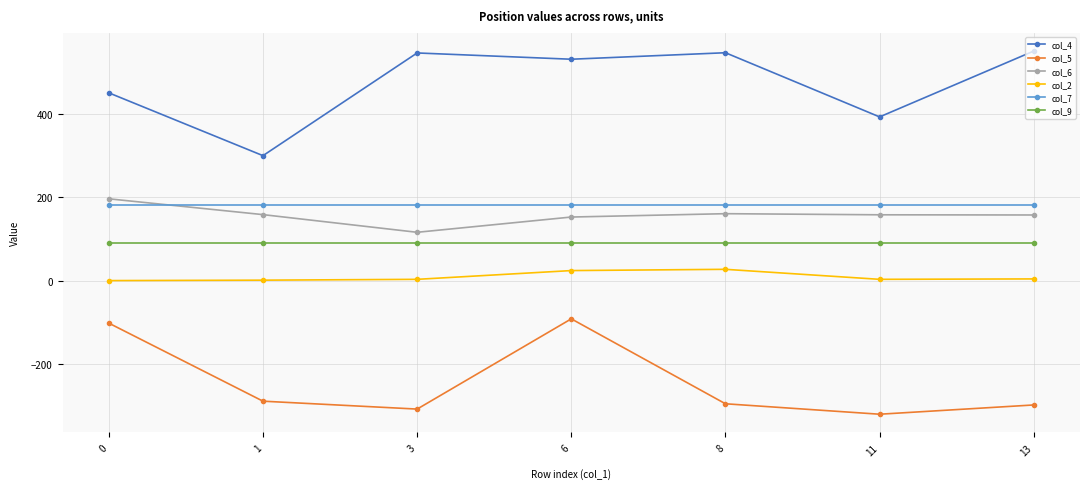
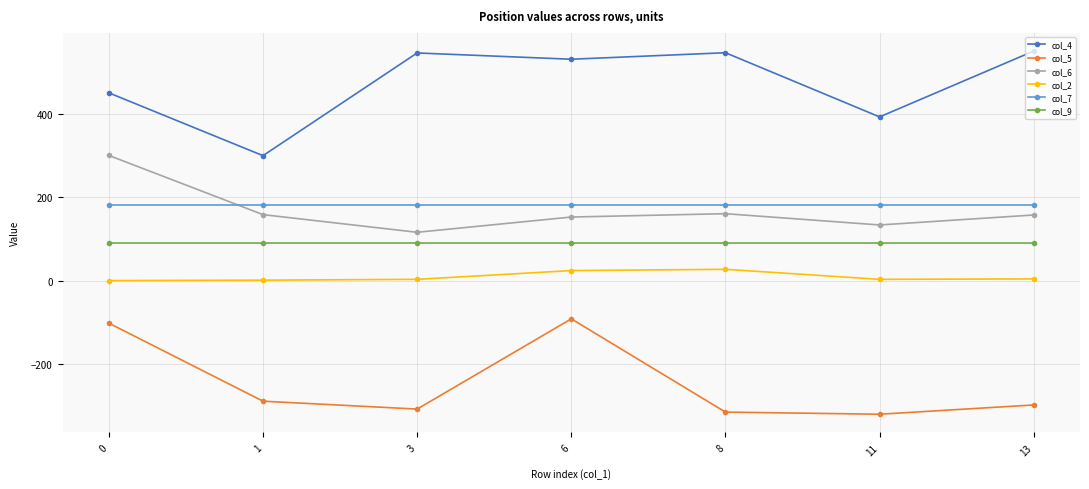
  {
    "col_5": {
      "0": -100,
      "1": -290,
      "3": -310,
      "6": -90,
-     "8": -300,
+     "8": -320,
      "11": -320,
      "13": -300
    },
    "col_6": {
-     "0": 200,
+     "0": 300,
      "1": 160,
      "3": 120,
      "6": 150,
      "8": 160,
-     "11": 160,
+     "11": 130,
      "13": 160
    },
    "col_2": {
      "0": 0,
      "1": 0,
      "3": 0,
      "6": 20,
      "8": 30,
      "11": 0,
      "13": 0
    },
    "col_9": {
      "0": 90,
      "1": 90,
      "3": 90,
      "6": 90,
      "8": 90,
      "11": 90,
      "13": 90
    }
  }
